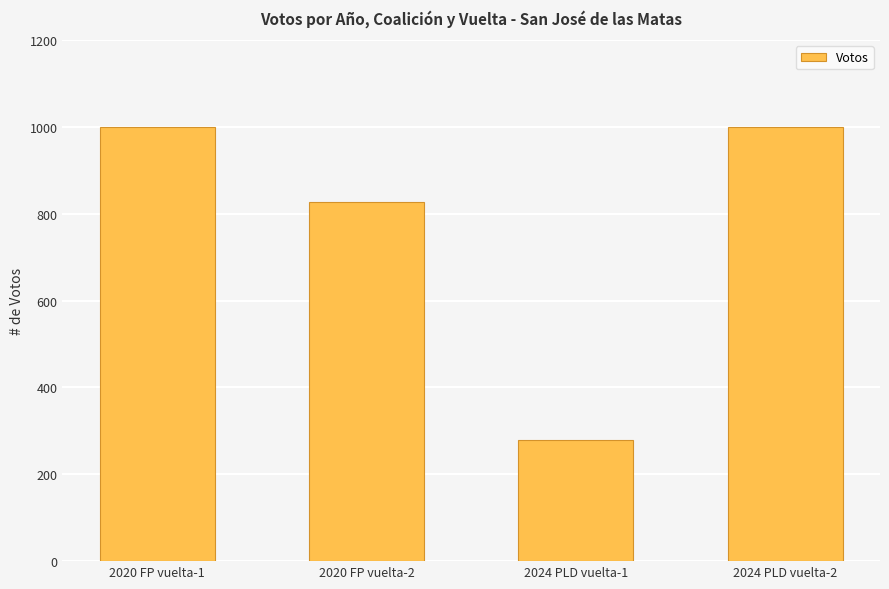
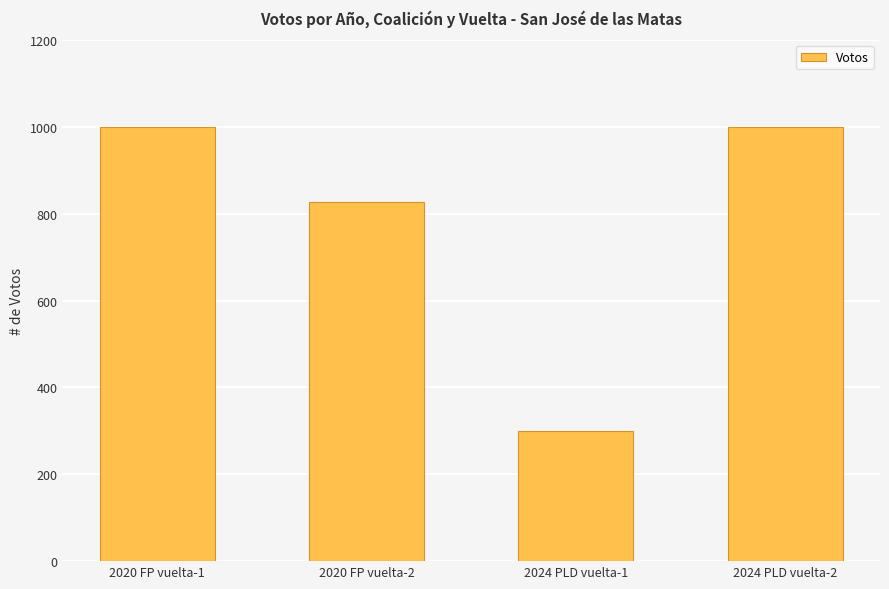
  {
    "2020 FP vuelta-1": 1000,
    "2020 FP vuelta-2": 830,
-   "2024 PLD vuelta-1": 280,
+   "2024 PLD vuelta-1": 300,
    "2024 PLD vuelta-2": 1000
  }
